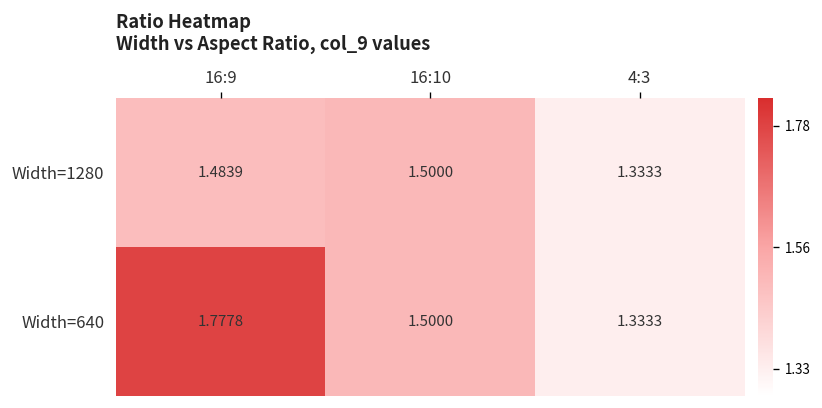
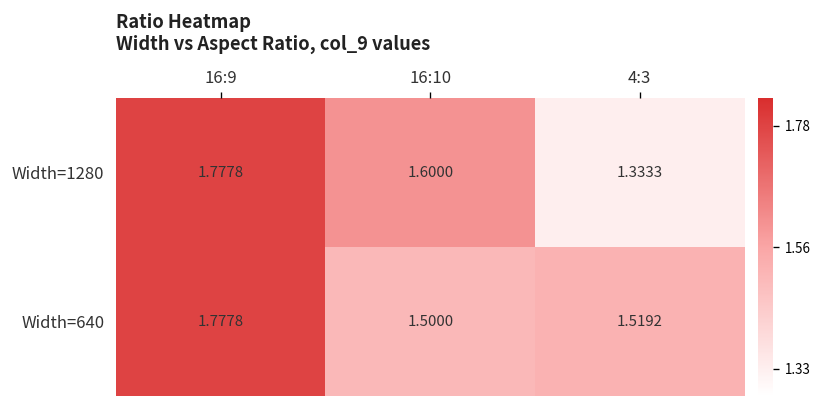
  {
    "Width=1280": {
-     "16:9": 1.4839,
-     "16:10": 1.5000,
+     "16:9": 1.7778,
+     "16:10": 1.6000,
      "4:3": 1.3333
    },
    "Width=640": {
      "16:9": 1.7778,
      "16:10": 1.5000,
-     "4:3": 1.3333
+     "4:3": 1.5192
    }
  }
